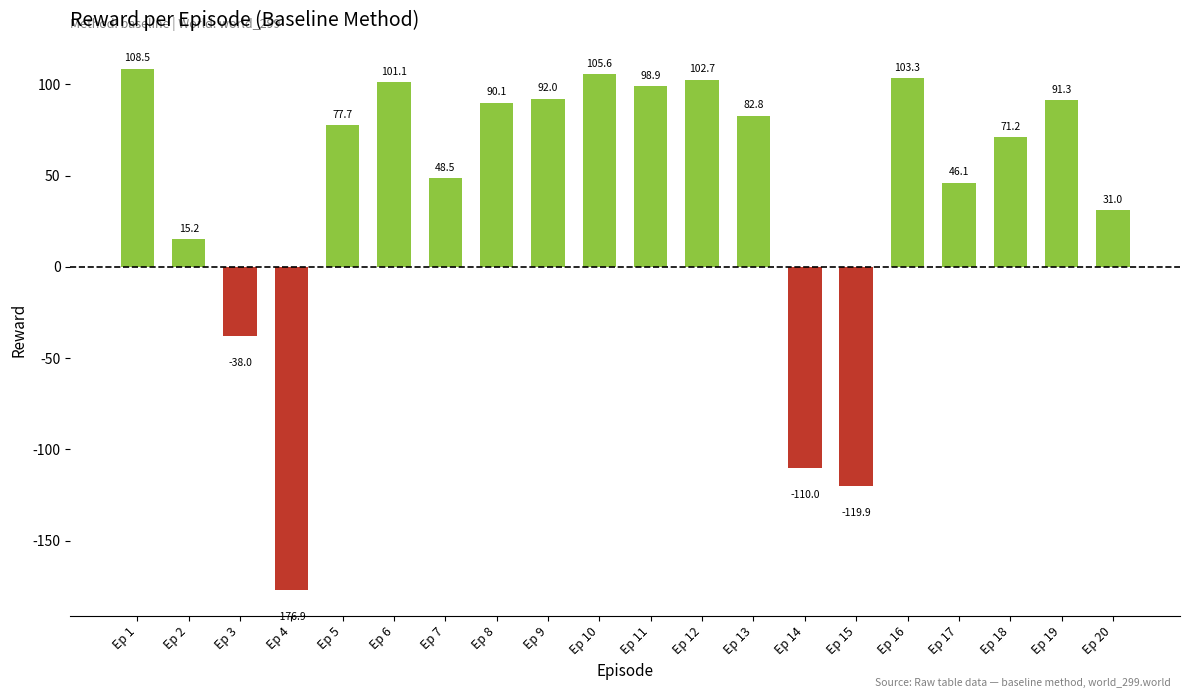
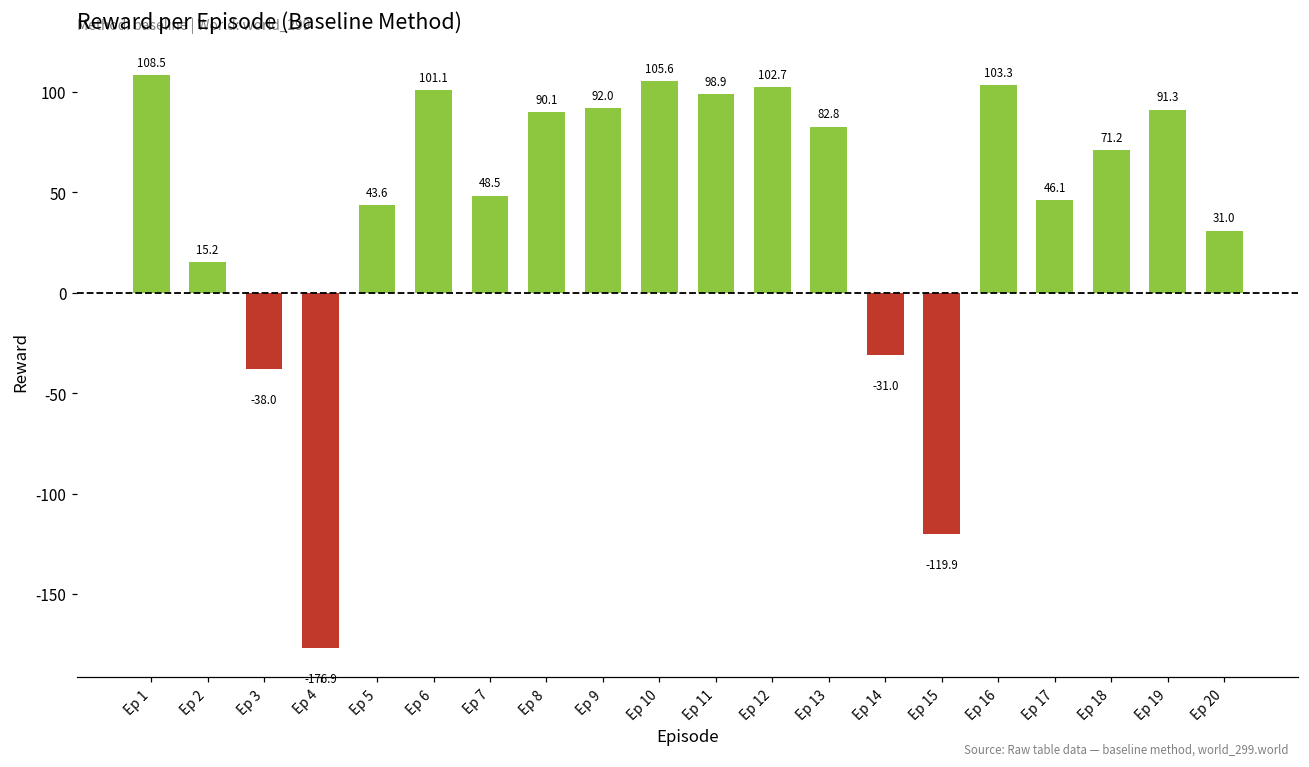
  {
    "Ep 1": 108.5,
    "Ep 2": 15.2,
    "Ep 3": -38.0,
    "Ep 4": -176.9,
-   "Ep 5": 77.7,
+   "Ep 5": 43.6,
    "Ep 6": 101.1,
    "Ep 7": 48.5,
    "Ep 8": 90.1,
    "Ep 9": 92.0,
    "Ep 10": 105.6,
    "Ep 11": 98.9,
    "Ep 12": 102.7,
    "Ep 13": 82.8,
-   "Ep 14": -110.0,
+   "Ep 14": -31.0,
    "Ep 15": -119.9,
    "Ep 16": 103.3,
    "Ep 17": 46.1,
    "Ep 18": 71.2,
    "Ep 19": 91.3,
    "Ep 20": 31.0
  }
